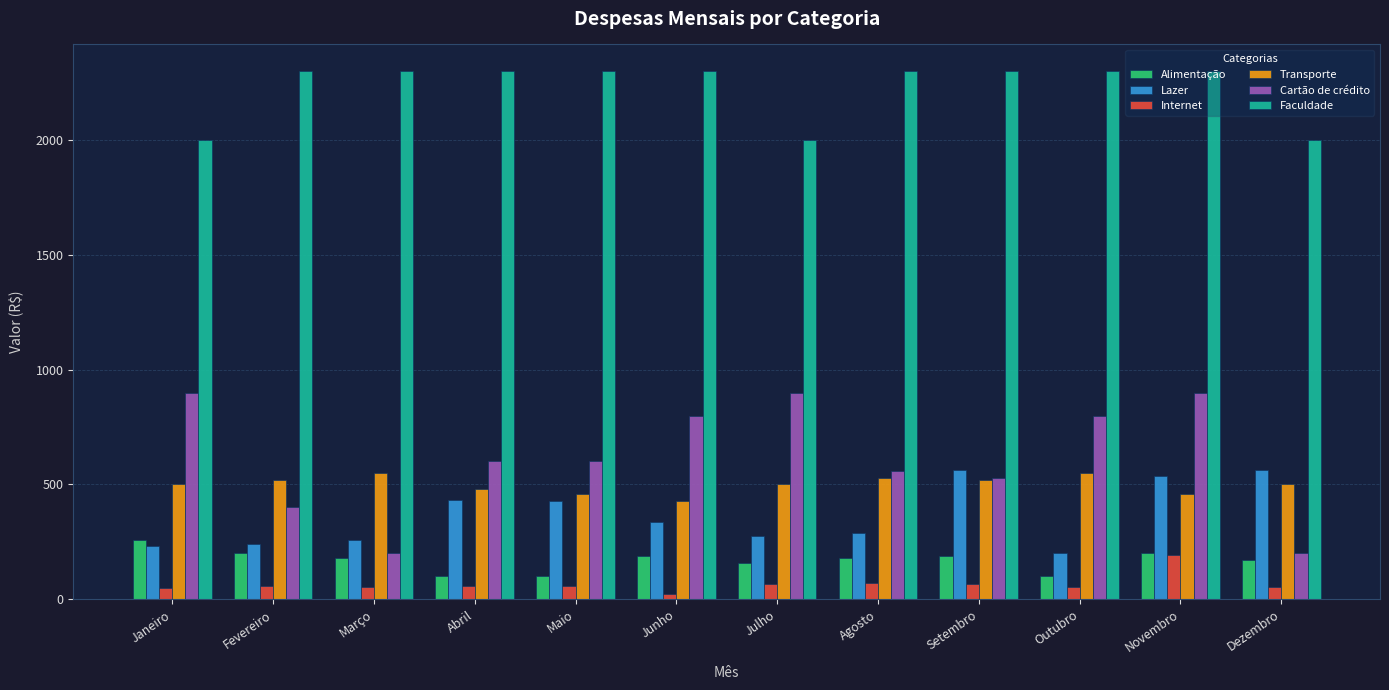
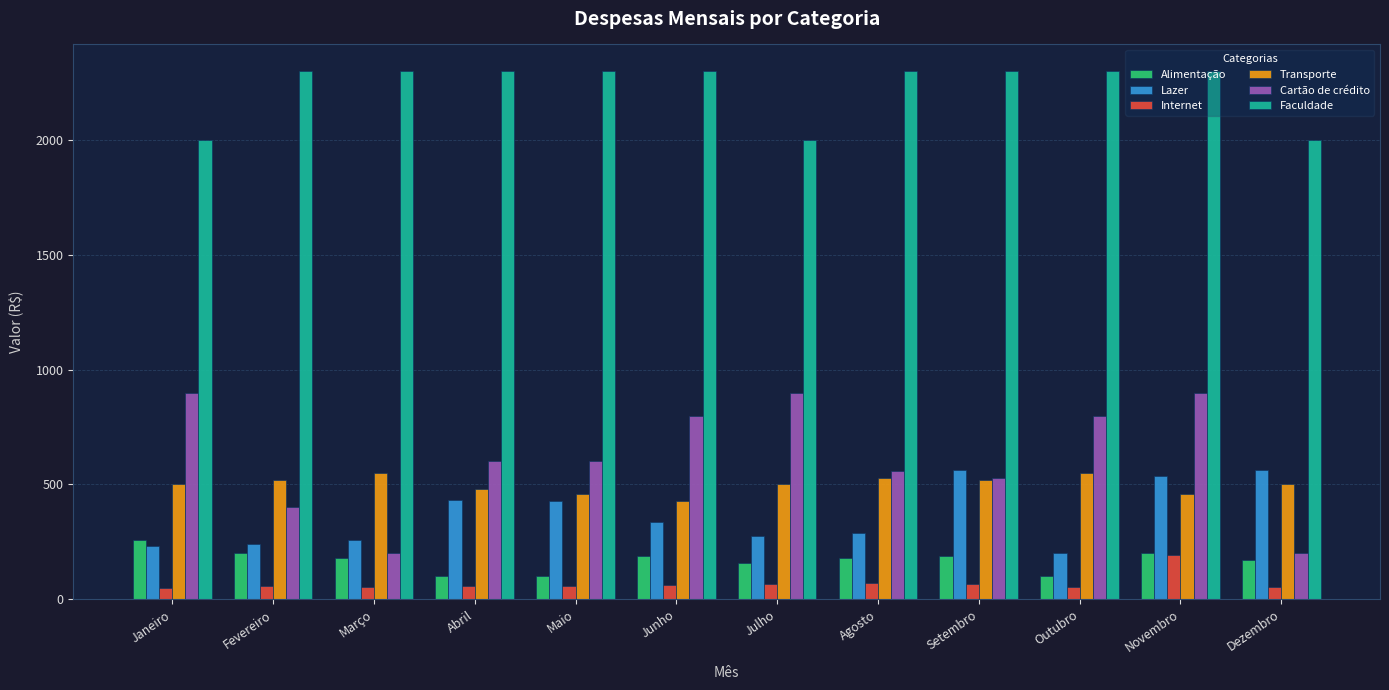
  {
    "Lazer": {
      "Janeiro": 230,
      "Fevereiro": 240,
      "Março": 260,
      "Abril": 430,
      "Maio": 430,
      "Junho": 340,
      "Julho": 280,
      "Agosto": 290,
      "Setembro": 560,
      "Outubro": 200,
      "Novembro": 540,
      "Dezembro": 560
    },
    "Internet": {
      "Janeiro": 50,
      "Fevereiro": 60,
      "Março": 60,
      "Abril": 60,
      "Maio": 60,
-     "Junho": 20,
+     "Junho": 60,
      "Julho": 70,
      "Agosto": 70,
      "Setembro": 70,
      "Outubro": 50,
      "Novembro": 190,
      "Dezembro": 50
    },
    "Transporte": {
      "Janeiro": 500,
      "Fevereiro": 520,
      "Março": 550,
      "Abril": 480,
      "Maio": 460,
      "Junho": 430,
      "Julho": 500,
      "Agosto": 530,
      "Setembro": 520,
      "Outubro": 550,
      "Novembro": 460,
      "Dezembro": 500
    },
    "Cartão de crédito": {
      "Janeiro": 900,
      "Fevereiro": 400,
      "Março": 200,
      "Abril": 600,
      "Maio": 600,
      "Junho": 800,
      "Julho": 900,
      "Agosto": 560,
      "Setembro": 530,
      "Outubro": 800,
      "Novembro": 900,
      "Dezembro": 200
    }
  }
